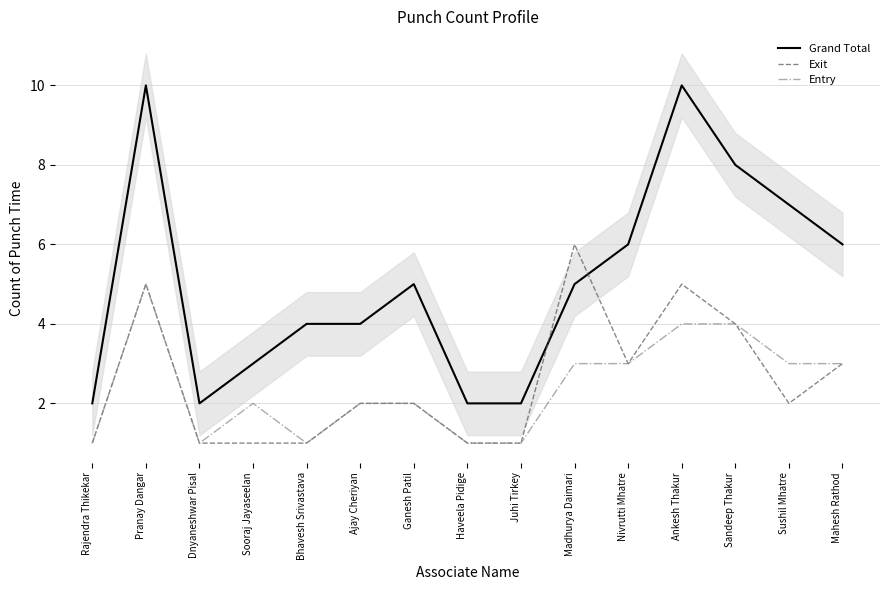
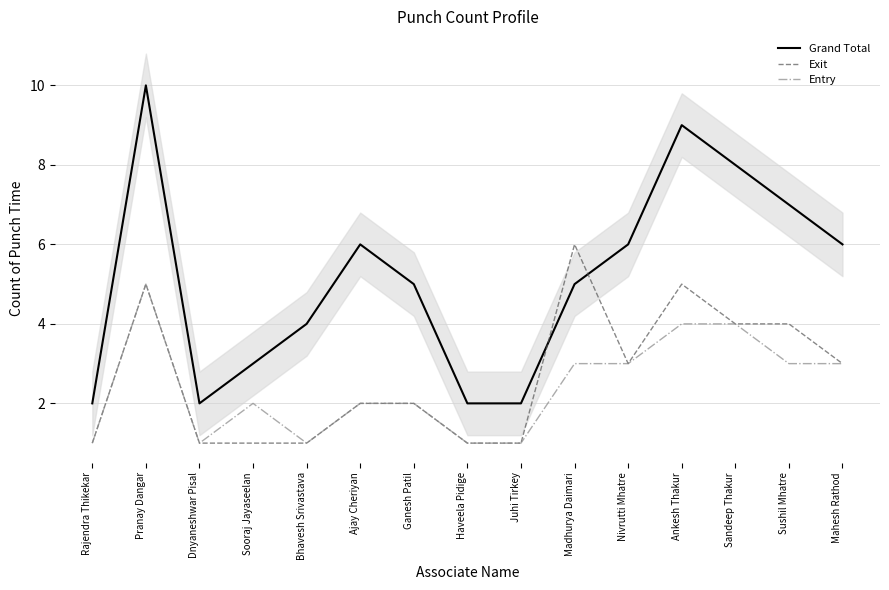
  {
    "Grand Total": {
      "Rajendra Thikekar": 2,
      "Pranay Dangar": 10,
      "Dnyaneshwar Pisal": 2,
      "Sooraj Jayaseelan": 3,
      "Bhavesh Srivastava": 4,
-     "Ajay Cheriyan": 4,
+     "Ajay Cheriyan": 6,
      "Ganesh Patil": 5,
      "Haveela Pidige": 2,
      "Juhi Tirkey": 2,
      "Madhurya Daimari": 5,
      "Nivrutti Mhatre": 6,
-     "Ankesh Thakur": 10,
+     "Ankesh Thakur": 9,
      "Sandeep Thakur": 8,
      "Sushil Mhatre": 7,
      "Mahesh Rathod": 6
    },
    "Exit": {
      "Sooraj Jayaseelan": 1,
      "Madhurya Daimari": 6,
      "Ankesh Thakur": 5,
-     "Sushil Mhatre": 2
+     "Sushil Mhatre": 4
    },
    "Entry": {
      "Sooraj Jayaseelan": 2,
      "Madhurya Daimari": 3,
      "Ankesh Thakur": 4,
      "Sushil Mhatre": 3
    }
  }
